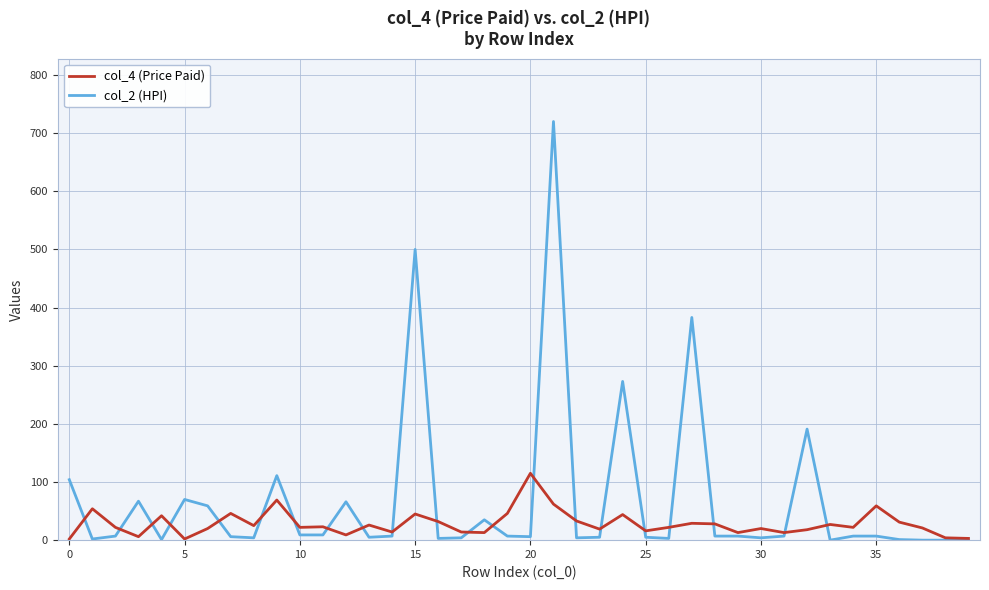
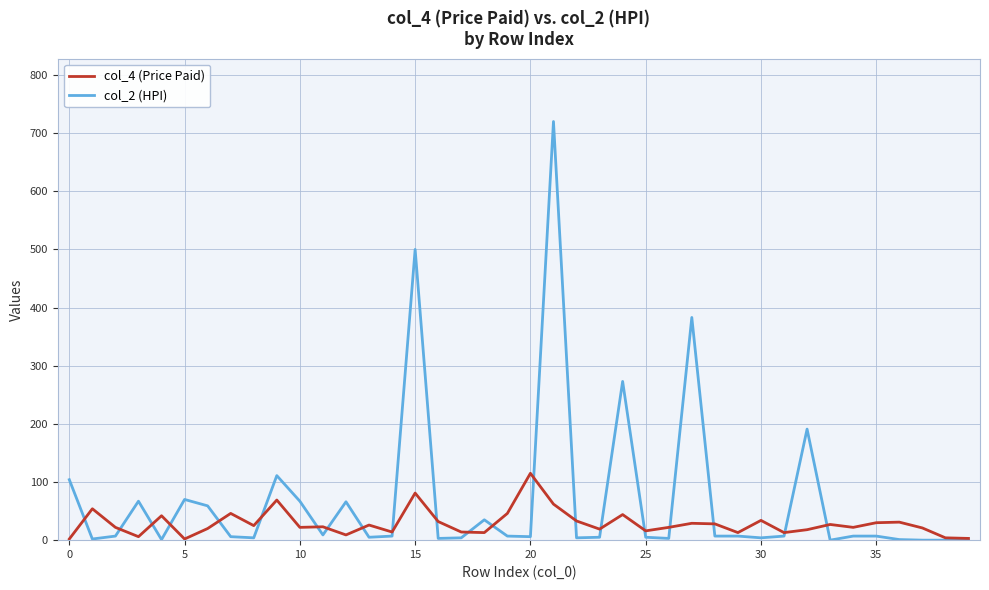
  {
    "col_4 (Price Paid)": {
      "0": 0,
      "5": 0,
      "10": 20,
-     "15": 50,
+     "15": 80,
      "20": 120,
      "25": 20,
-     "30": 20,
-     "35": 60
+     "30": 30,
+     "35": 30
    },
    "col_2 (HPI)": {
      "0": 100,
      "5": 70,
-     "10": 10,
+     "10": 70,
      "15": 500,
      "20": 10,
      "25": 10,
      "30": 0,
      "35": 10
    }
  }
